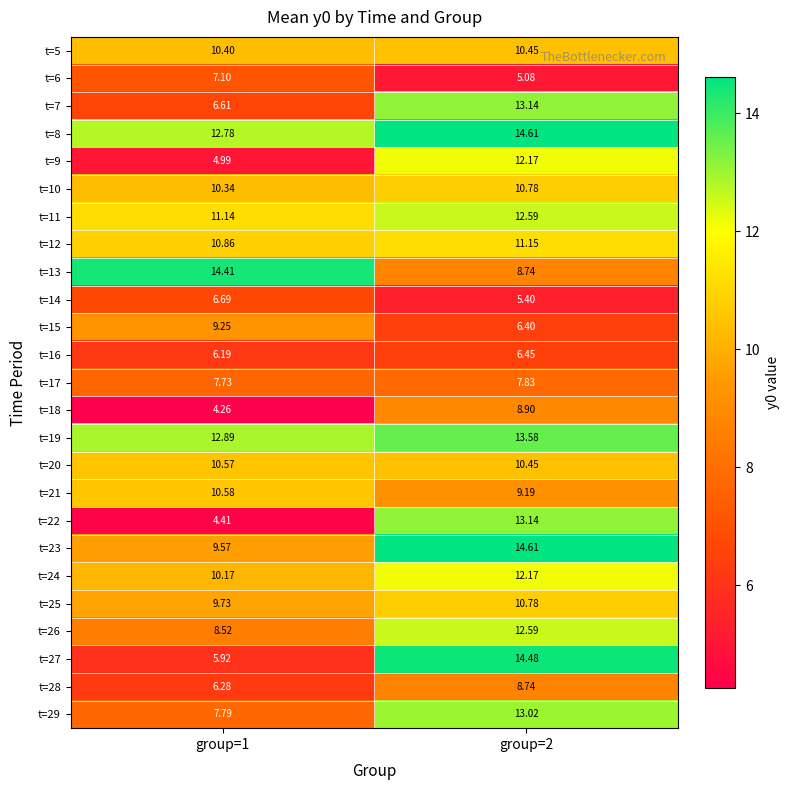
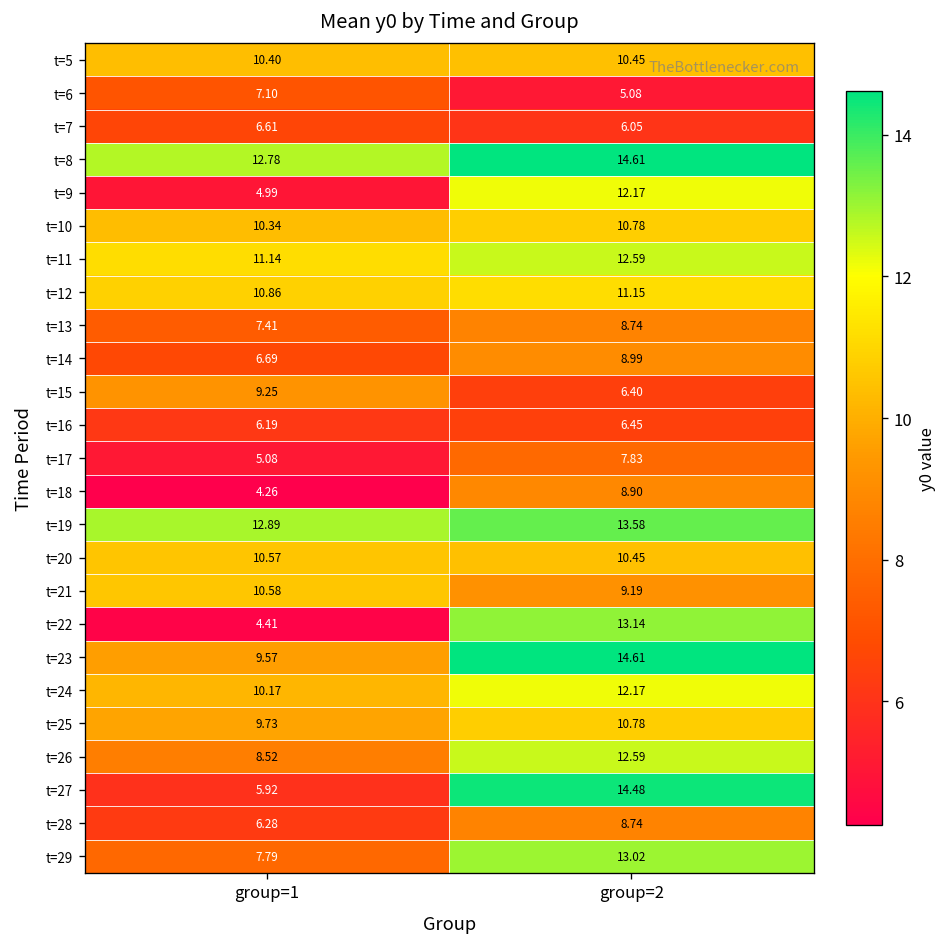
  {
    "t=5": {
      "group=1": 10.40
    },
    "t=6": {
      "group=1": 7.10,
      "group=2": 5.08
    },
    "t=7": {
      "group=1": 6.61,
-     "group=2": 13.14
+     "group=2": 6.05
    },
    "t=8": {
      "group=1": 12.78,
      "group=2": 14.61
    },
    "t=9": {
      "group=1": 4.99,
      "group=2": 12.17
    },
    "t=10": {
      "group=1": 10.34,
      "group=2": 10.78
    },
    "t=11": {
      "group=1": 11.14,
      "group=2": 12.59
    },
    "t=12": {
      "group=1": 10.86,
      "group=2": 11.15
    },
    "t=13": {
-     "group=1": 14.41,
+     "group=1": 7.41,
      "group=2": 8.74
    },
    "t=14": {
      "group=1": 6.69,
-     "group=2": 5.40
+     "group=2": 8.99
    },
    "t=15": {
      "group=1": 9.25,
      "group=2": 6.40
    },
    "t=16": {
      "group=1": 6.19,
      "group=2": 6.45
    },
    "t=17": {
-     "group=1": 7.73,
+     "group=1": 5.08,
      "group=2": 7.83
    },
    "t=18": {
      "group=1": 4.26,
      "group=2": 8.90
    },
    "t=19": {
      "group=1": 12.89,
      "group=2": 13.58
    },
    "t=20": {
      "group=1": 10.57,
      "group=2": 10.45
    },
    "t=21": {
      "group=1": 10.58,
      "group=2": 9.19
    },
    "t=22": {
      "group=1": 4.41,
      "group=2": 13.14
    },
    "t=23": {
      "group=1": 9.57,
      "group=2": 14.61
    },
    "t=24": {
      "group=1": 10.17,
      "group=2": 12.17
    },
    "t=25": {
      "group=1": 9.73,
      "group=2": 10.78
    },
    "t=26": {
      "group=1": 8.52,
      "group=2": 12.59
    },
    "t=27": {
      "group=1": 5.92,
      "group=2": 14.48
    },
    "t=28": {
      "group=1": 6.28,
      "group=2": 8.74
    },
    "t=29": {
      "group=1": 7.79,
      "group=2": 13.02
    }
  }
